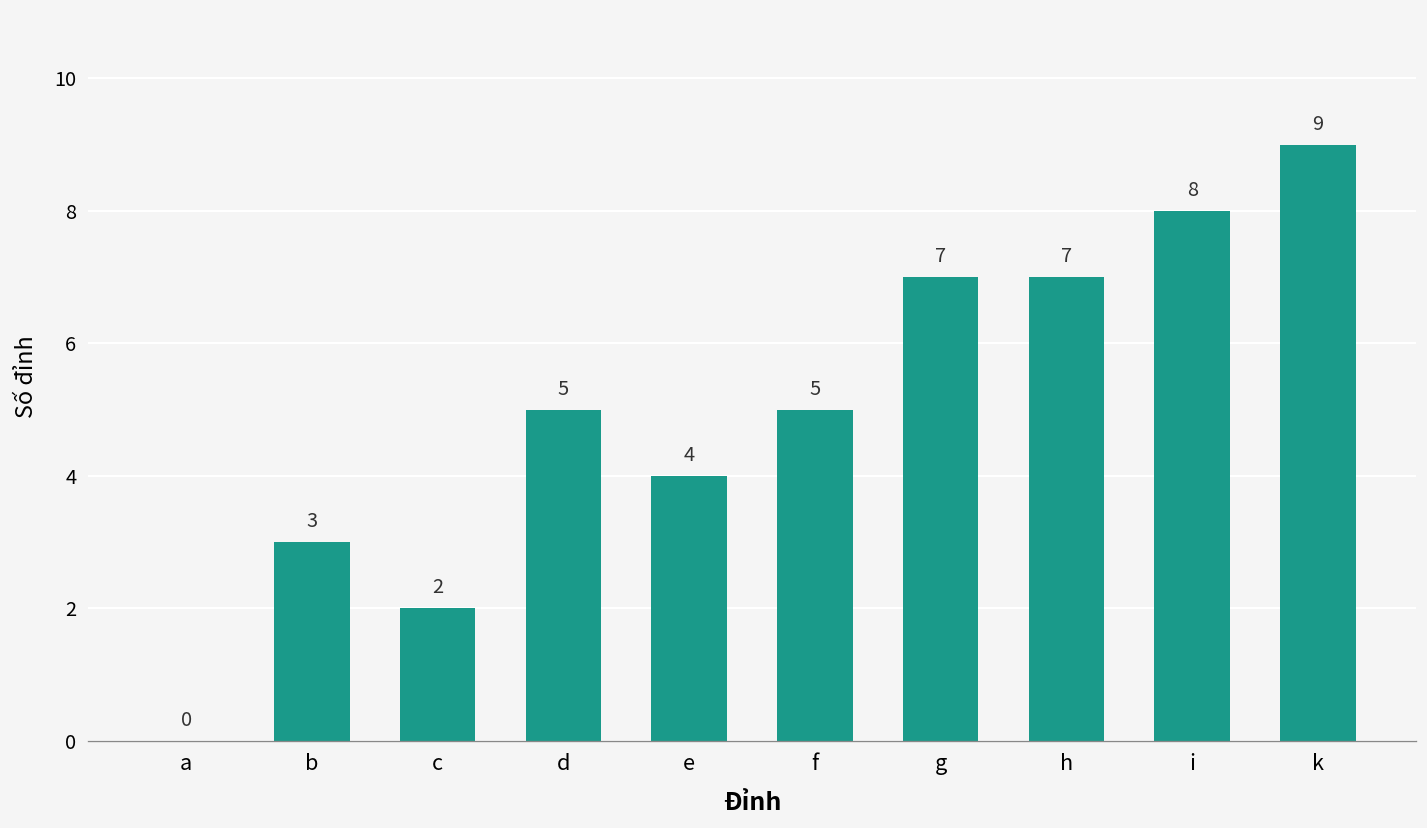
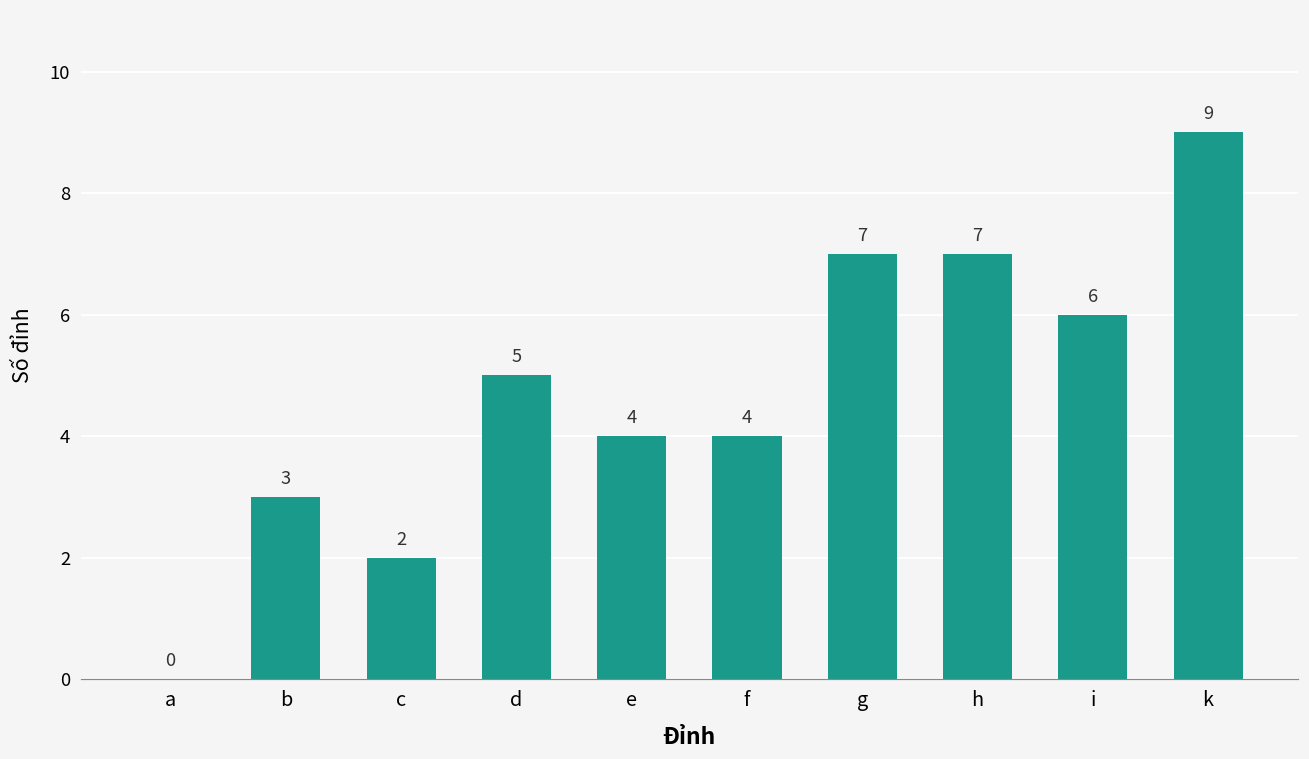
  {
    "a": 0,
    "b": 3,
    "c": 2,
    "d": 5,
    "e": 4,
-   "f": 5,
+   "f": 4,
    "g": 7,
    "h": 7,
-   "i": 8,
+   "i": 6,
    "k": 9
  }
